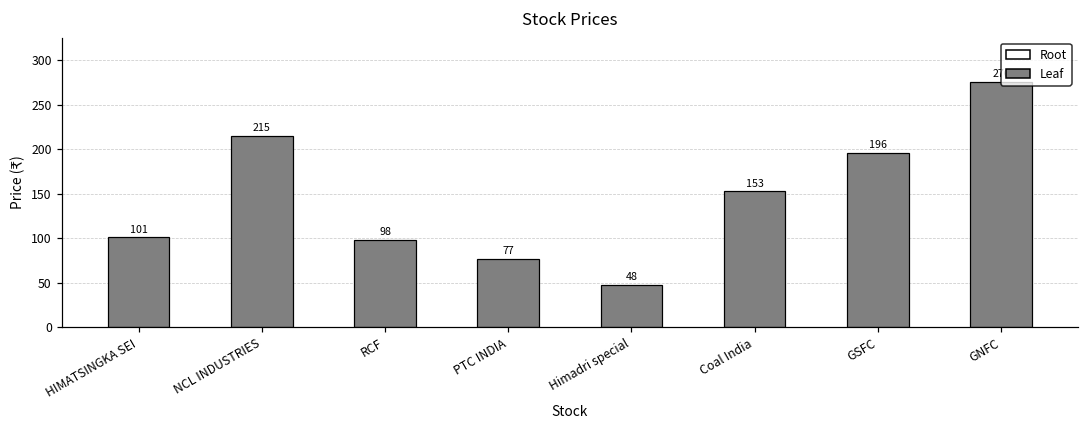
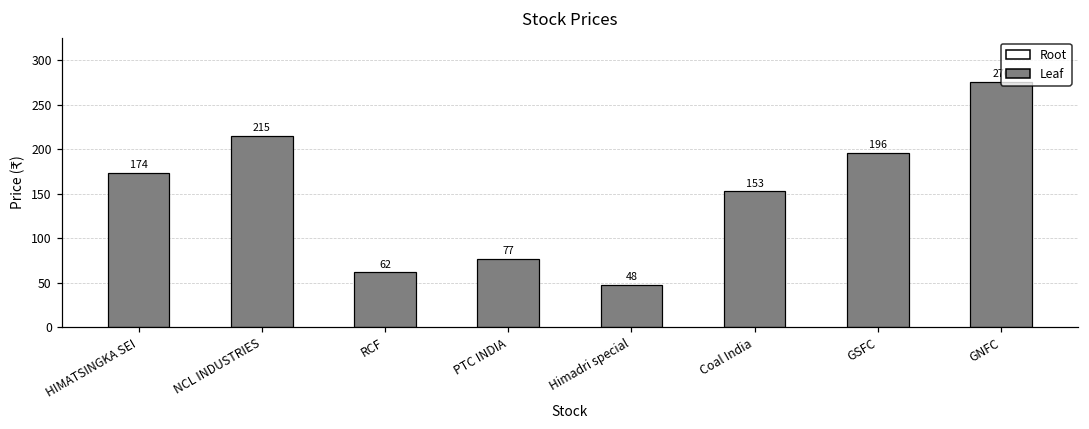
  {
-   "HIMATSINGKA SEI": 101,
+   "HIMATSINGKA SEI": 174,
    "NCL INDUSTRIES": 215,
-   "RCF": 98,
+   "RCF": 62,
    "PTC INDIA": 77,
    "Himadri special": 48,
    "Coal India": 153,
    "GSFC": 196
  }
